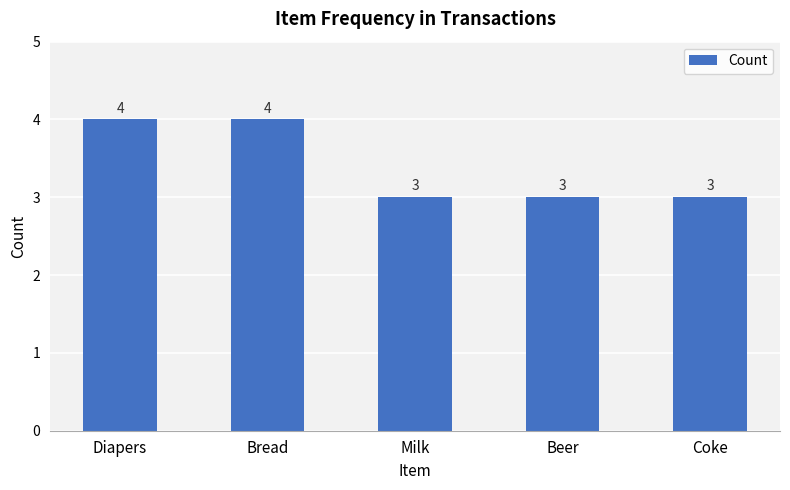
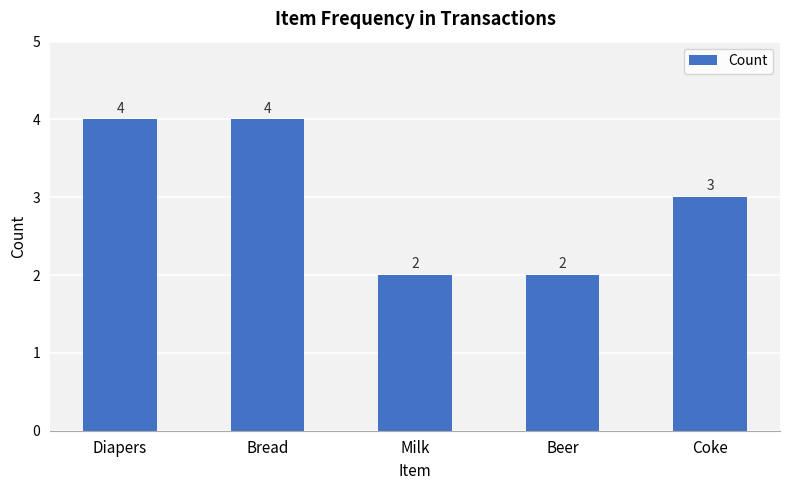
  {
    "Diapers": 4,
    "Bread": 4,
-   "Milk": 3,
-   "Beer": 3,
+   "Milk": 2,
+   "Beer": 2,
    "Coke": 3
  }
